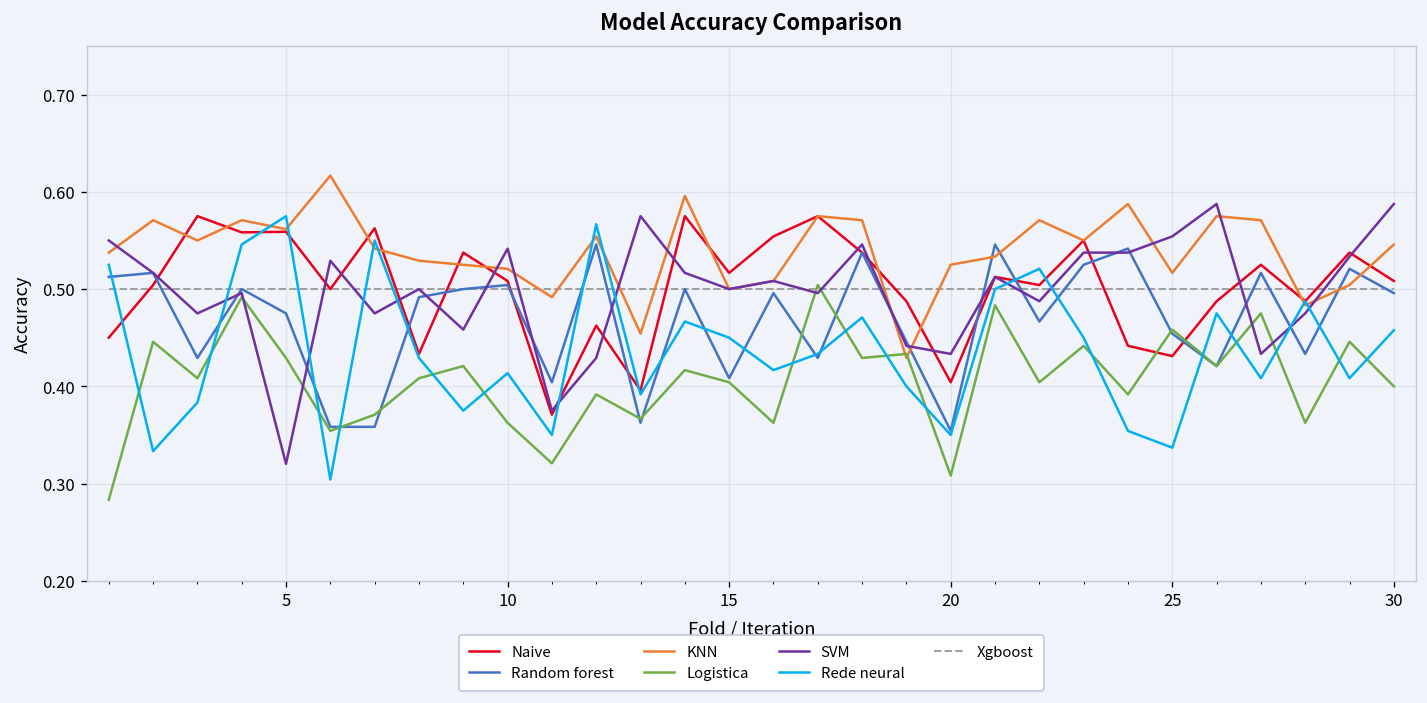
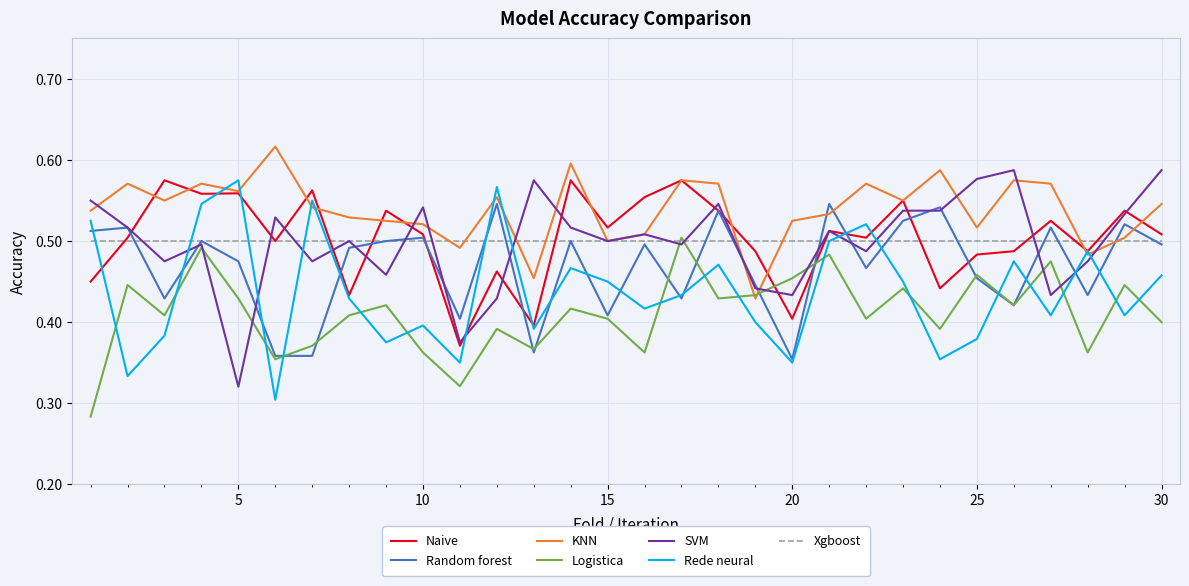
  {
    "Naive": {
      "10": 0.51,
      "15": 0.52,
      "20": 0.40,
-     "25": 0.43,
+     "25": 0.48,
      "30": 0.51
    },
    "Random forest": {
      "5": 0.48,
      "10": 0.50,
      "15": 0.41,
      "20": 0.35,
      "25": 0.45,
      "30": 0.50
    },
    "KNN": {
      "10": 0.52,
      "20": 0.53,
      "25": 0.52,
      "30": 0.55
    },
    "Logistica": {
      "5": 0.43,
      "10": 0.36,
      "15": 0.40,
-     "20": 0.31,
+     "20": 0.45,
      "25": 0.46,
      "30": 0.40
    },
    "SVM": {
      "5": 0.32,
      "10": 0.54,
      "20": 0.43,
-     "25": 0.55,
+     "25": 0.58,
      "30": 0.59
    },
    "Rede neural": {
      "5": 0.58,
-     "10": 0.41,
+     "10": 0.40,
      "15": 0.45,
      "20": 0.35,
-     "25": 0.34,
+     "25": 0.38,
      "30": 0.46
    },
    "Xgboost": {
      "5": 0.50,
      "10": 0.50,
      "20": 0.50,
      "25": 0.50,
      "30": 0.50
    }
  }
